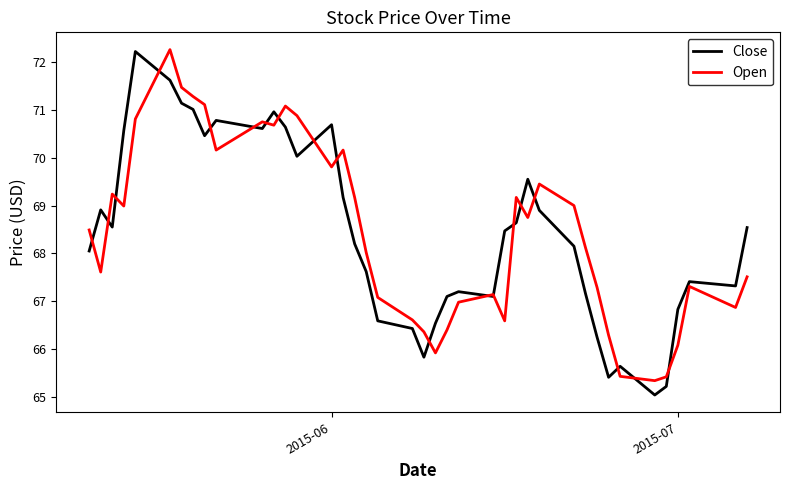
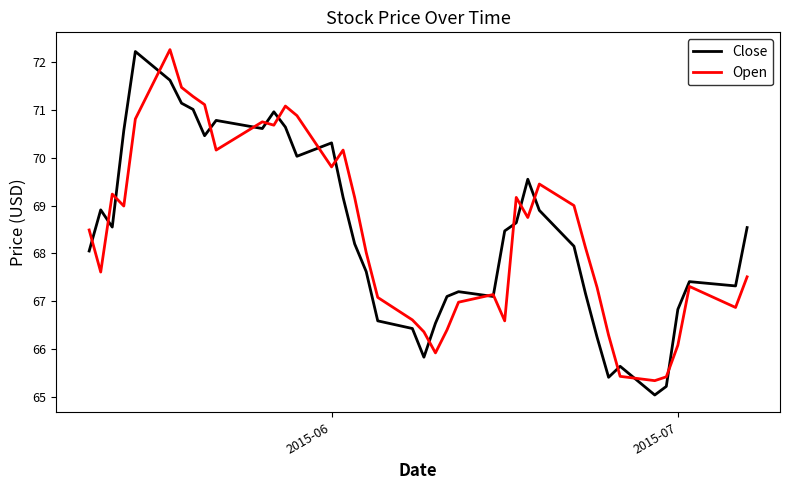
  {
    "Close": {
-     "2015-06": 70.7,
+     "2015-06": 70.3,
      "2015-07": 66.8
    },
    "Open": {
      "2015-06": 69.8,
      "2015-07": 66.1
    }
  }
